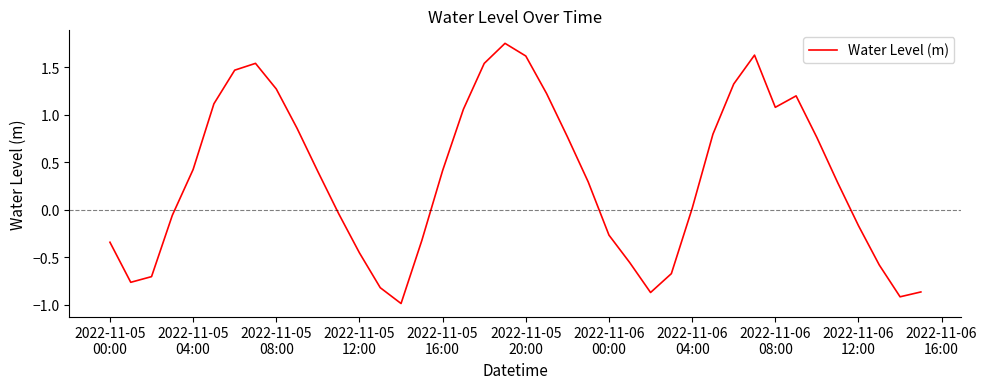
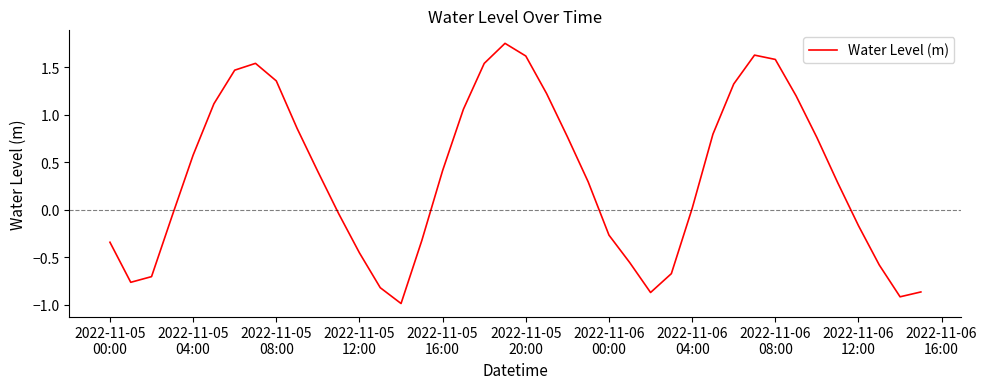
  {
    "2022-11-05 00:00": -0.3,
-   "2022-11-05 04:00": 0.4,
-   "2022-11-05 08:00": 1.3,
+   "2022-11-05 04:00": 0.6,
+   "2022-11-05 08:00": 1.4,
    "2022-11-05 12:00": -0.5,
    "2022-11-05 16:00": 0.4,
    "2022-11-05 20:00": 1.6,
    "2022-11-06 00:00": -0.3,
    "2022-11-06 04:00": 0.0,
-   "2022-11-06 08:00": 1.1,
+   "2022-11-06 08:00": 1.6,
    "2022-11-06 12:00": -0.2
  }
